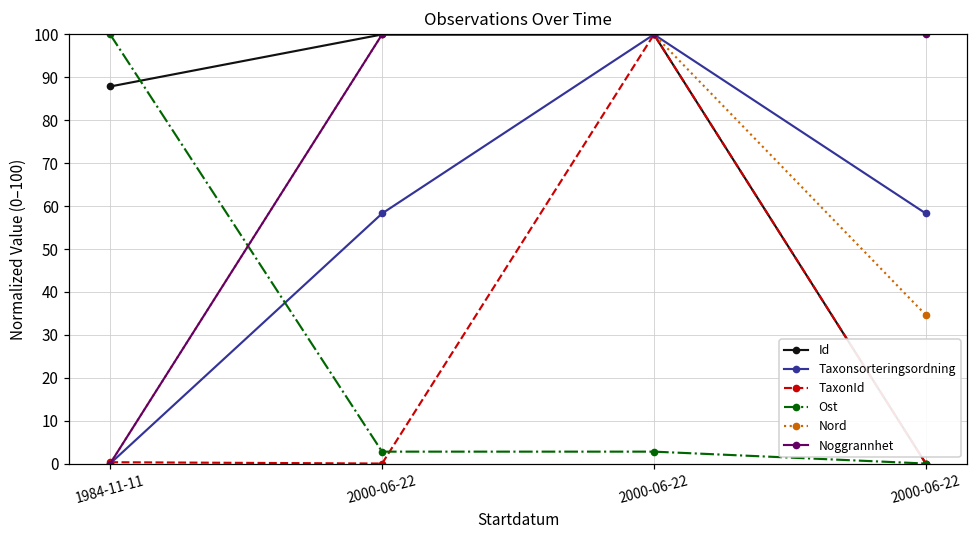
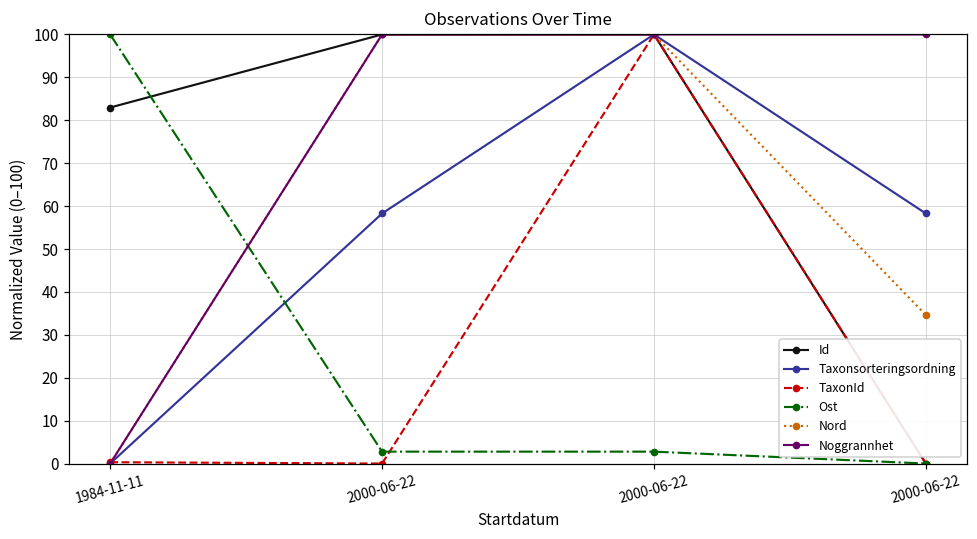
  {
    "Id": {
-     "1984-11-11": 88
+     "1984-11-11": 83
    },
    "Ost": {
      "1984-11-11": 100
    }
  }
